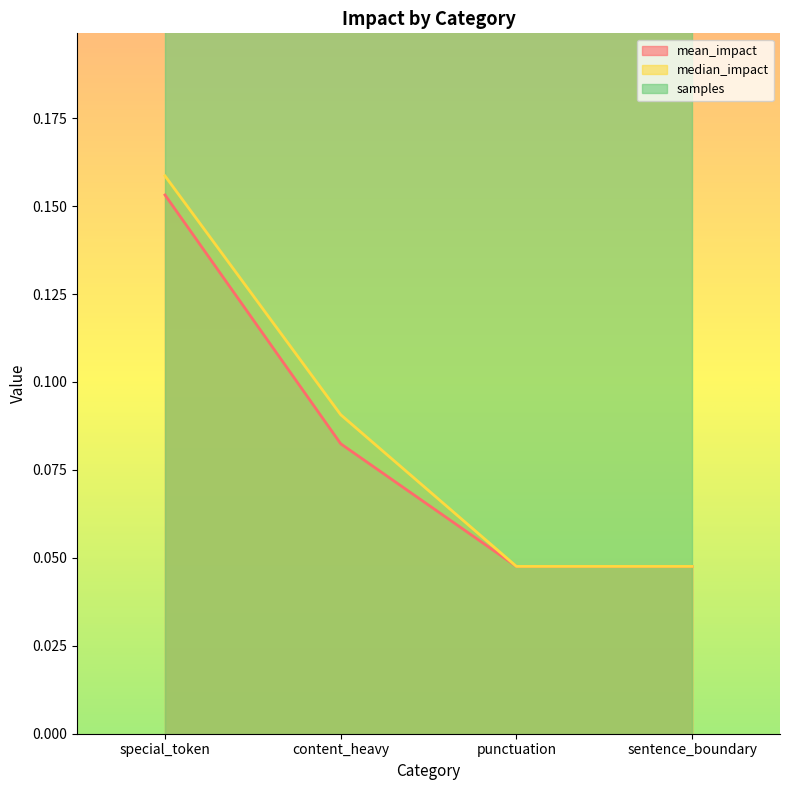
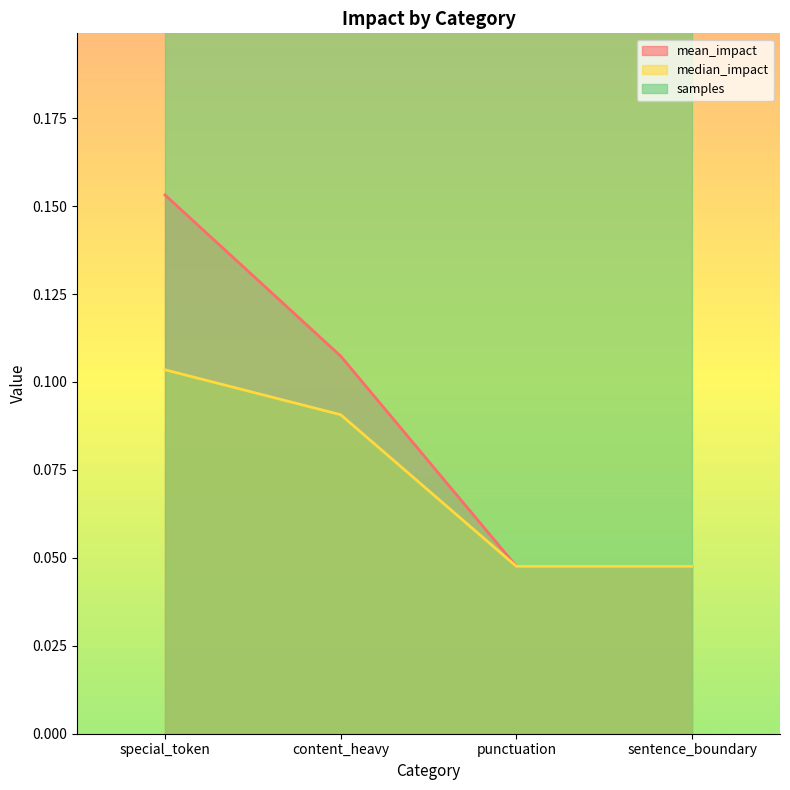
  {
    "mean_impact": {
      "special_token": 0.153,
-     "content_heavy": 0.082
+     "content_heavy": 0.107
    },
    "median_impact": {
-     "special_token": 0.159,
+     "special_token": 0.103,
      "content_heavy": 0.091
    }
  }
